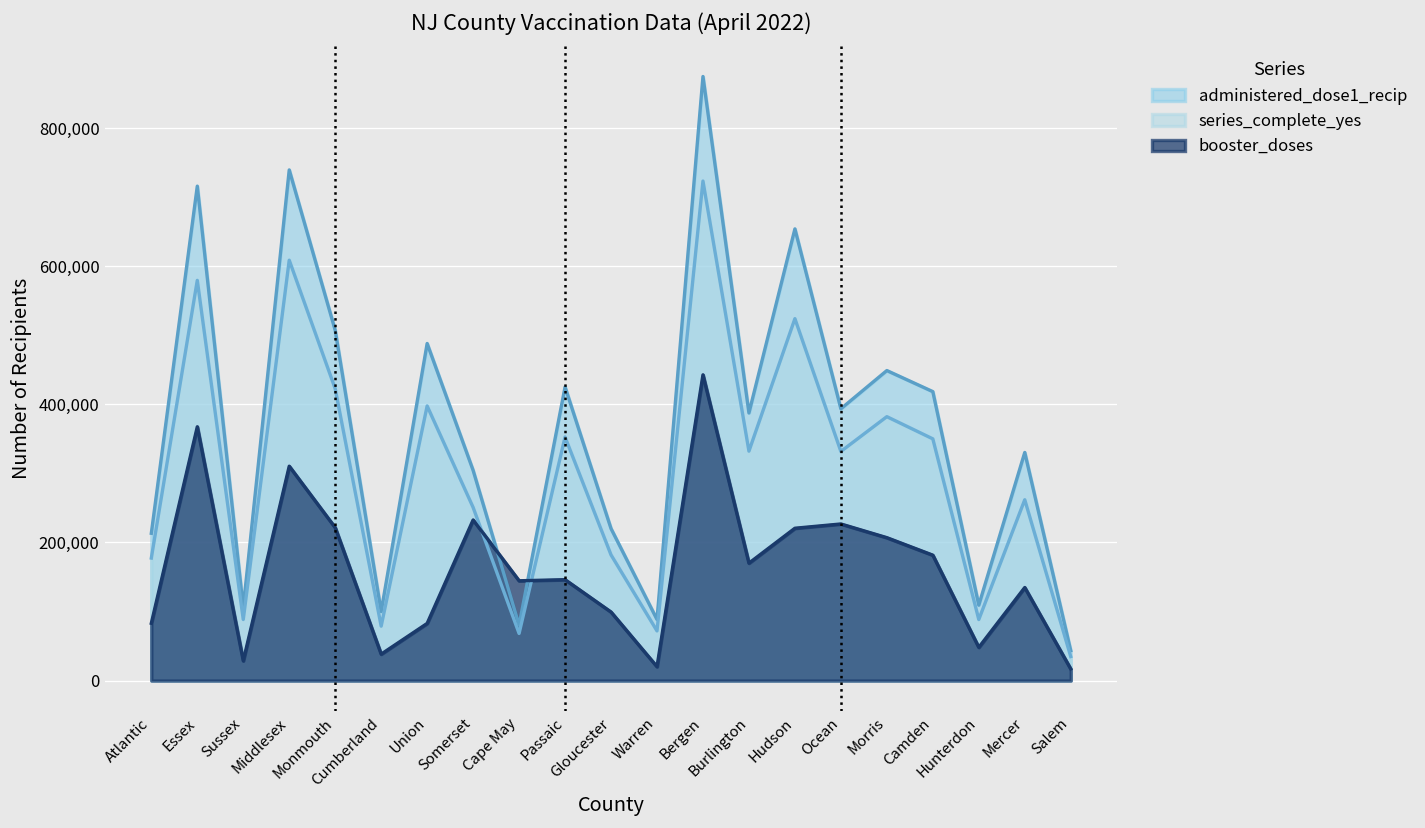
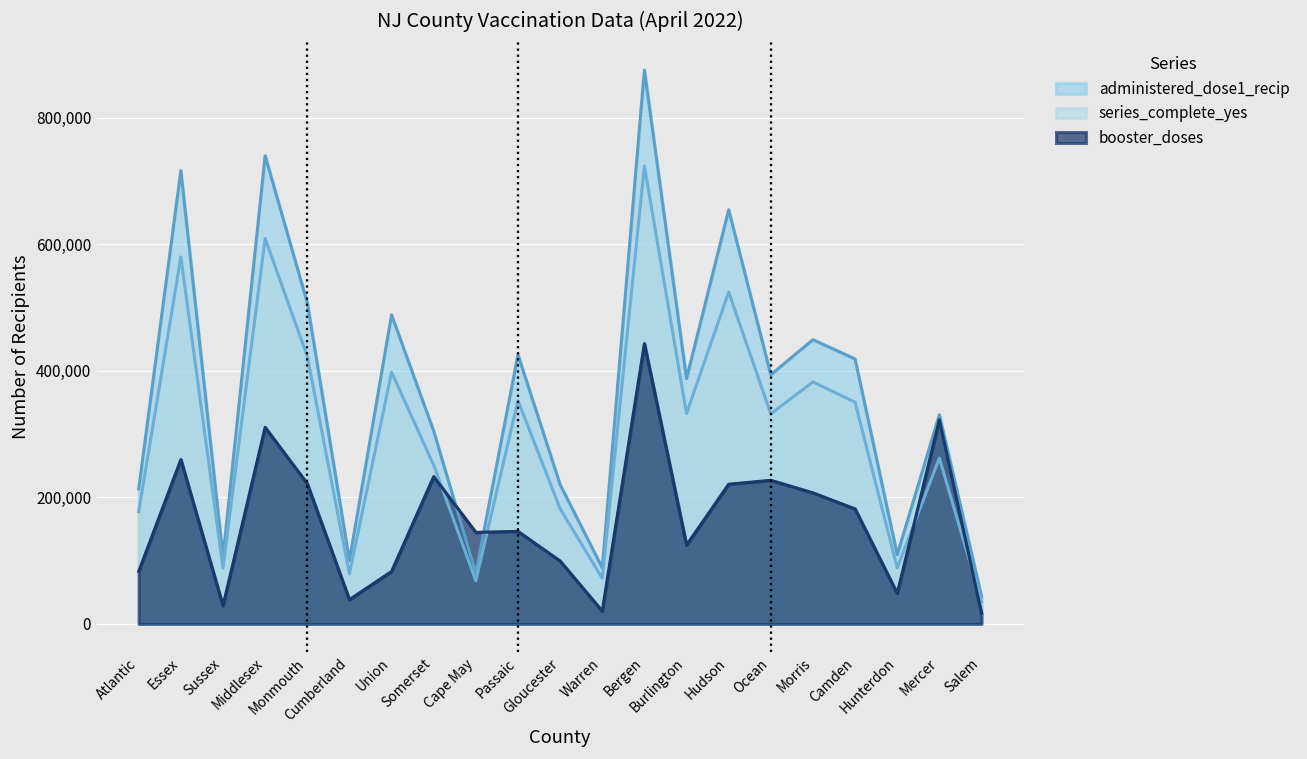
  {
    "booster_doses": {
      "Atlantic": "80,000",
-     "Essex": "370,000",
+     "Essex": "260,000",
      "Sussex": "30,000",
      "Middlesex": "310,000",
      "Monmouth": "220,000",
      "Cumberland": "40,000",
      "Union": "80,000",
      "Somerset": "230,000",
      "Cape May": "140,000",
      "Passaic": "150,000",
      "Gloucester": "100,000",
      "Warren": "20,000",
      "Bergen": "440,000",
-     "Burlington": "170,000",
+     "Burlington": "120,000",
      "Hudson": "220,000",
      "Ocean": "230,000",
      "Morris": "210,000",
      "Camden": "180,000",
      "Hunterdon": "50,000",
-     "Mercer": "130,000",
+     "Mercer": "320,000",
      "Salem": "20,000"
    }
  }
